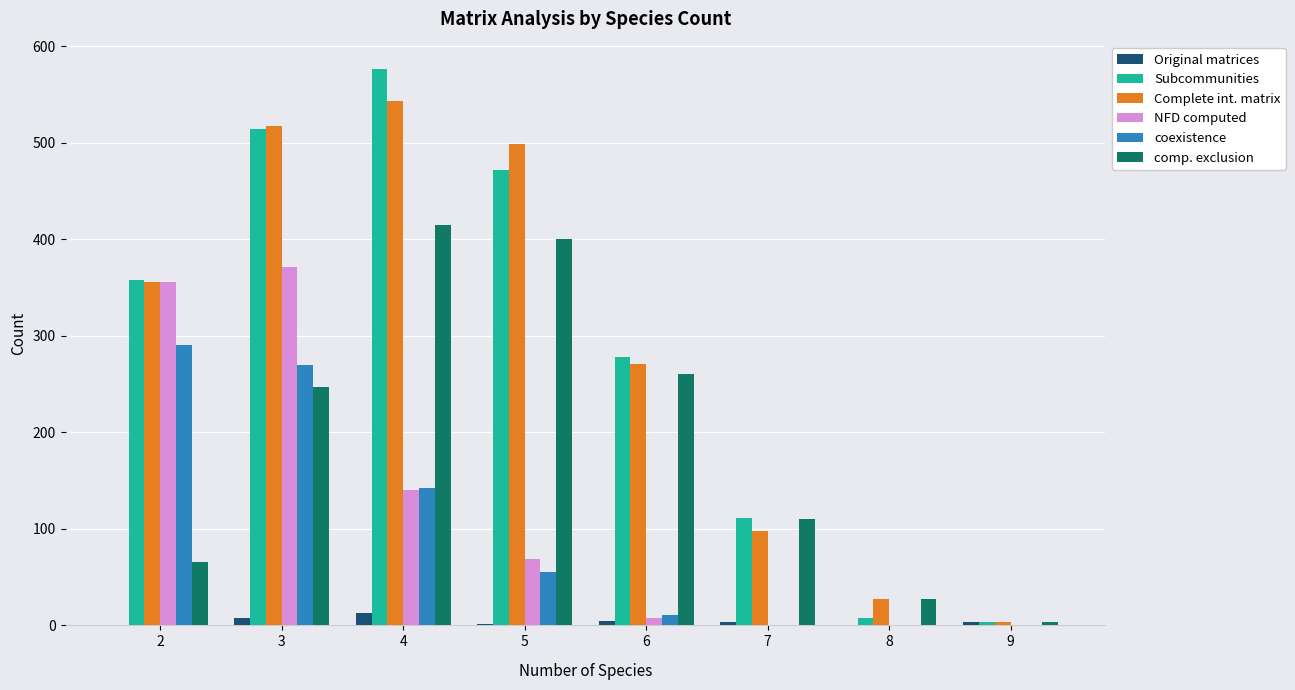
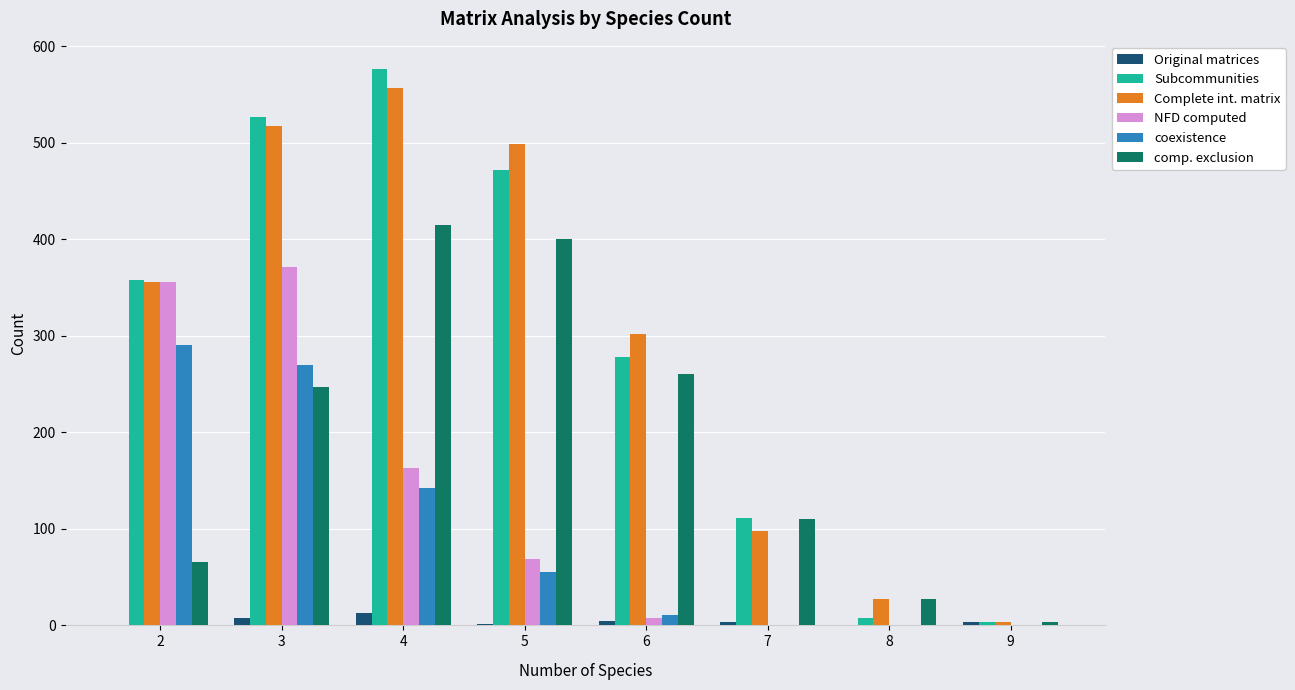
  {
    "Subcommunities": {
      "2": 360,
-     "3": 510,
+     "3": 530,
      "4": 580,
      "5": 470,
      "6": 280,
      "7": 110,
      "8": 10,
      "9": 0
    },
    "Complete int. matrix": {
      "2": 360,
      "3": 520,
-     "4": 540,
+     "4": 560,
      "5": 500,
-     "6": 270,
+     "6": 300,
      "7": 100,
      "8": 30,
      "9": 0
    },
    "NFD computed": {
      "2": 360,
      "3": 370,
-     "4": 140,
+     "4": 160,
      "5": 70,
      "6": 10,
      "7": 0,
      "8": 0,
      "9": 0
    },
    "coexistence": {
      "2": 290,
      "3": 270,
      "4": 140,
      "5": 60,
      "6": 10,
      "7": 0,
      "8": 0,
      "9": 0
    }
  }
